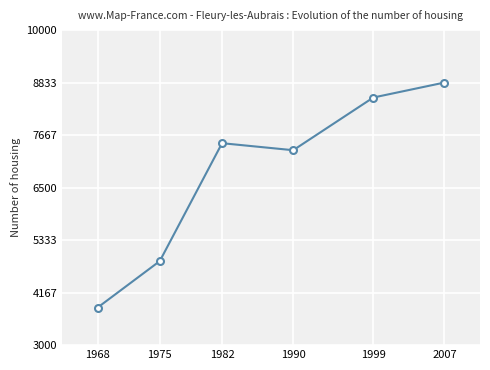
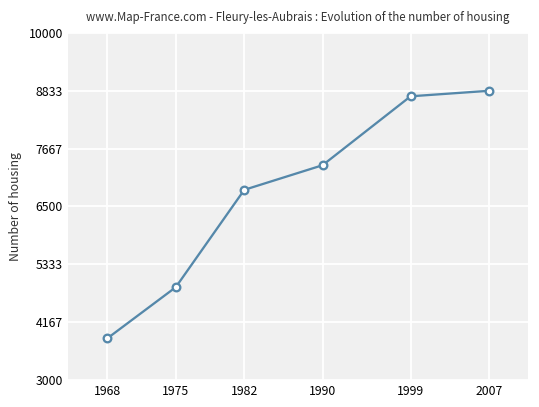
  {
    "1968": 3800,
    "1975": 4900,
-   "1982": 7500,
+   "1982": 6800,
    "1990": 7300,
-   "1999": 8500,
+   "1999": 8700,
    "2007": 8800
  }
